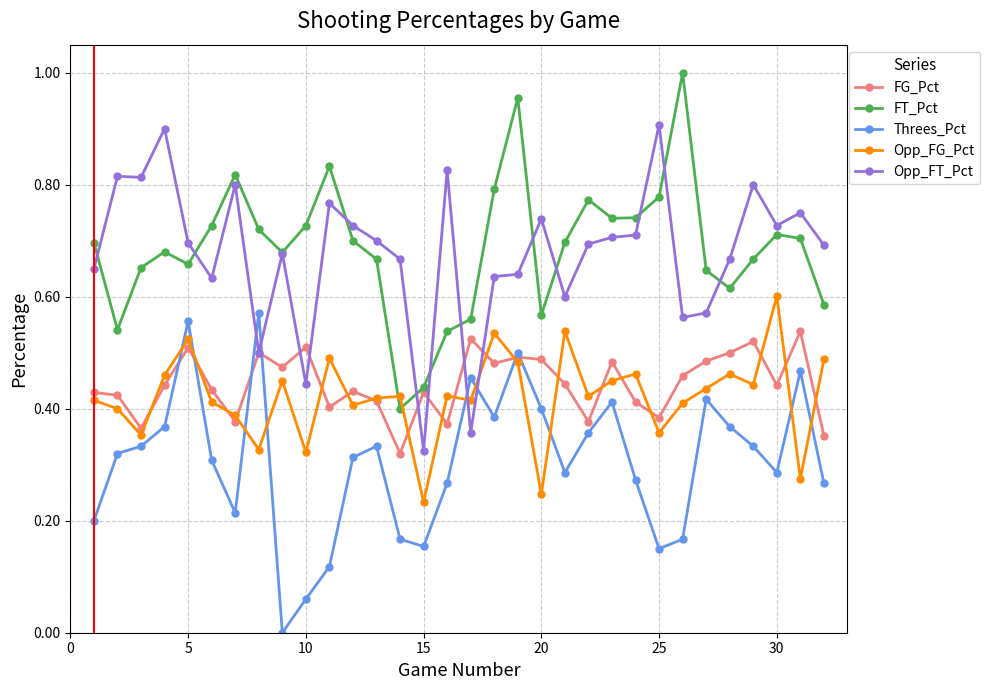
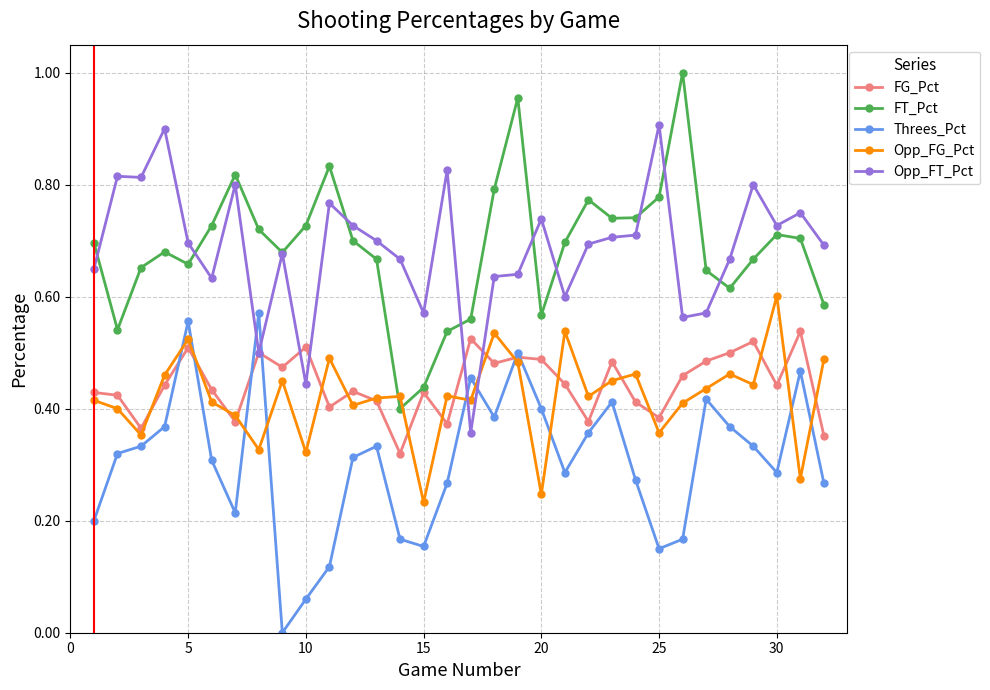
  {
    "FG_Pct": {
      "5": 0.51,
      "10": 0.51,
      "15": 0.43,
      "20": 0.49,
      "25": 0.38,
      "30": 0.44
    },
    "FT_Pct": {
      "5": 0.66,
      "10": 0.73,
      "15": 0.44,
      "20": 0.57,
      "25": 0.78,
      "30": 0.71
    },
    "Threes_Pct": {
      "5": 0.56,
      "10": 0.06,
      "15": 0.15,
      "20": 0.40,
      "25": 0.15,
      "30": 0.29
    },
    "Opp_FG_Pct": {
      "5": 0.52,
      "10": 0.32,
      "15": 0.23,
      "20": 0.25,
      "25": 0.36,
      "30": 0.60
    },
    "Opp_FT_Pct": {
      "5": 0.70,
      "10": 0.44,
-     "15": 0.33,
+     "15": 0.57,
      "20": 0.74,
      "25": 0.91,
      "30": 0.73
    }
  }
